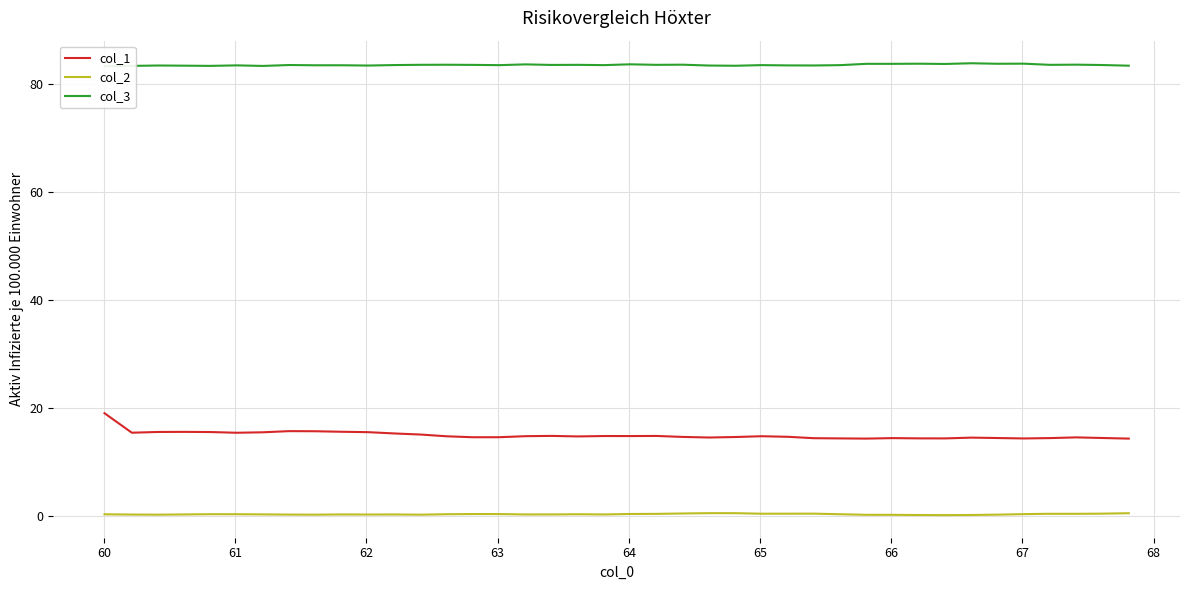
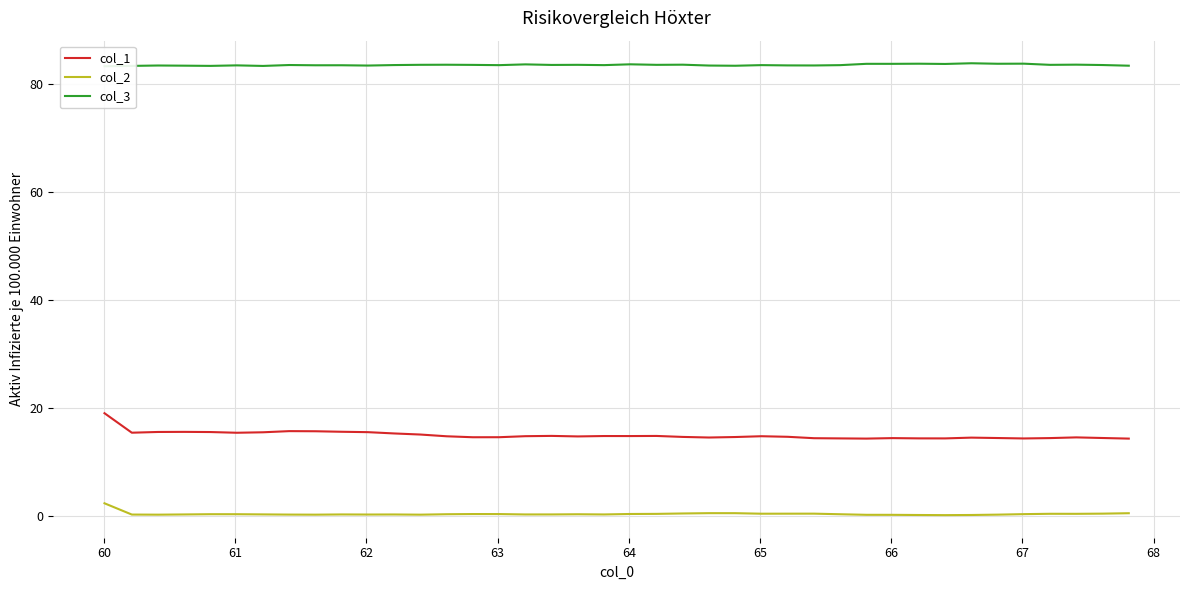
  {
    "col_1": {
      "60": 19
    },
    "col_2": {
-     "60": 0
+     "60": 2
    }
  }
